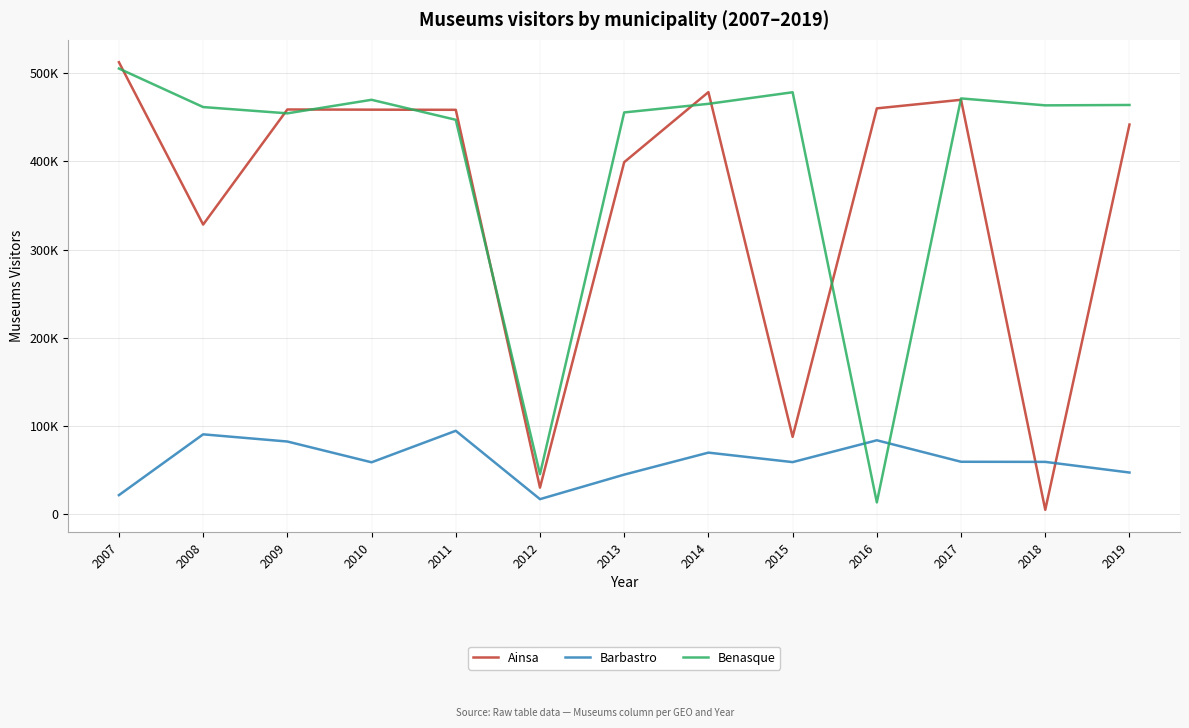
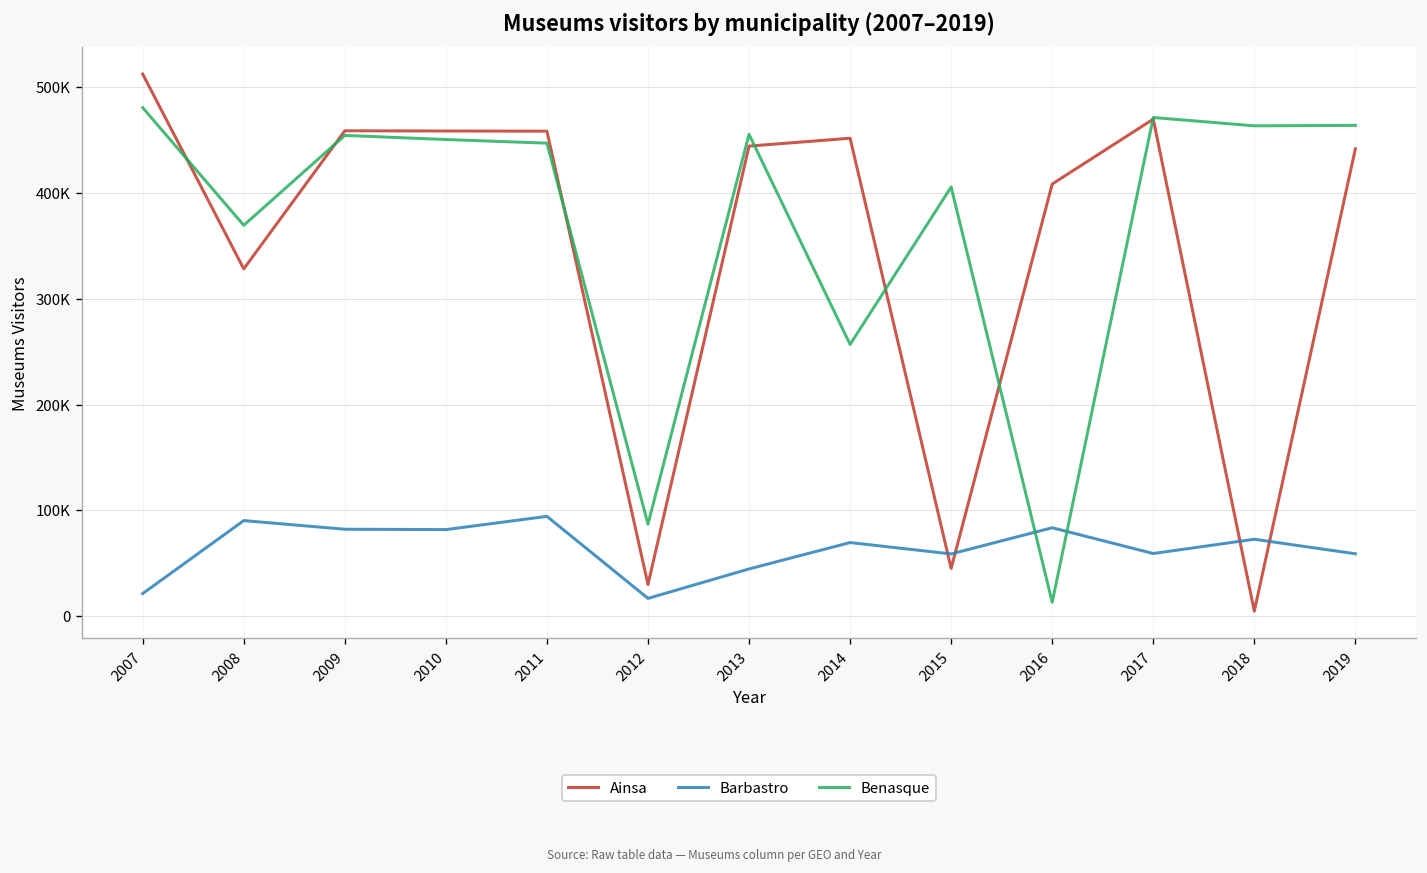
  {
    "Ainsa": {
      "2007": 510000,
      "2008": 330000,
      "2009": 460000,
      "2010": 460000,
      "2011": 460000,
      "2012": 30000,
-     "2013": 400000,
-     "2014": 480000,
-     "2015": 90000,
-     "2016": 460000,
+     "2013": 440000,
+     "2014": 450000,
+     "2015": 50000,
+     "2016": 410000,
      "2018": 0,
      "2019": 440000
    },
    "Barbastro": {
      "2007": 20000,
      "2008": 90000,
      "2009": 80000,
-     "2010": 60000,
+     "2010": 80000,
      "2011": 90000,
      "2012": 20000,
      "2013": 40000,
      "2014": 70000,
      "2015": 60000,
      "2016": 80000,
      "2017": 60000,
-     "2018": 60000,
-     "2019": 50000
+     "2018": 70000,
+     "2019": 60000
    },
    "Benasque": {
-     "2007": 510000,
-     "2008": 460000,
+     "2007": 480000,
+     "2008": 370000,
      "2009": 450000,
-     "2010": 470000,
+     "2010": 450000,
      "2011": 450000,
-     "2012": 50000,
+     "2012": 90000,
      "2013": 460000,
-     "2014": 470000,
-     "2015": 480000,
+     "2014": 260000,
+     "2015": 410000,
      "2016": 10000,
      "2018": 460000,
      "2019": 460000
    }
  }
